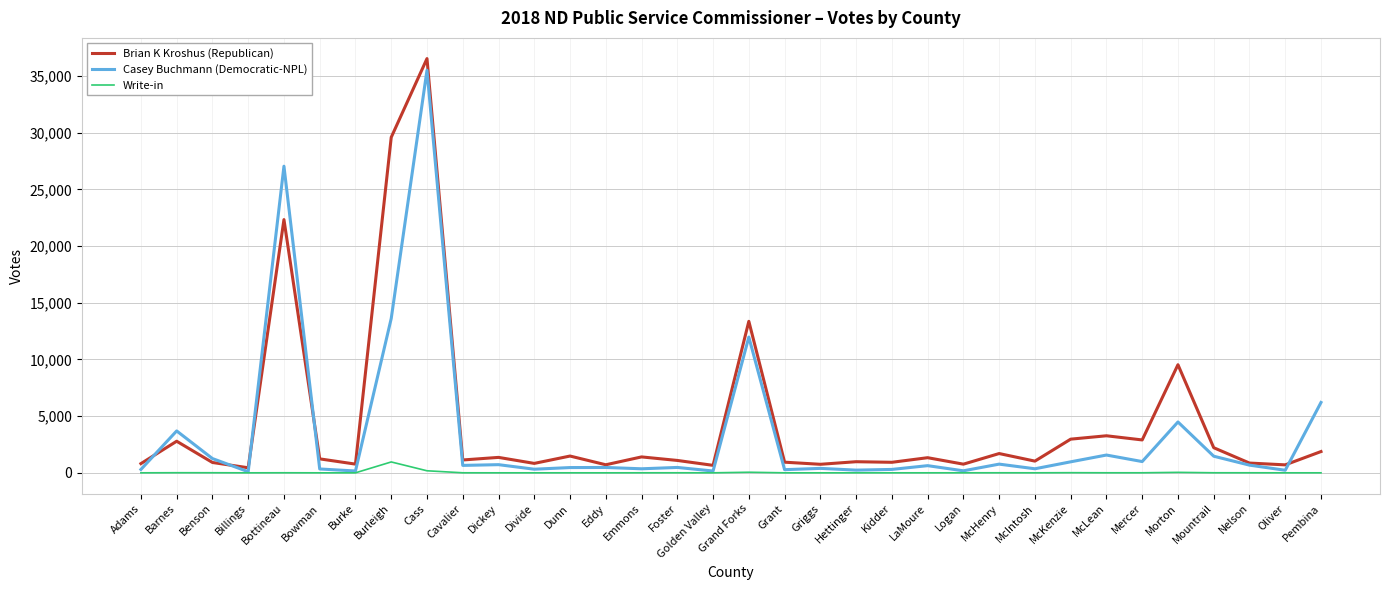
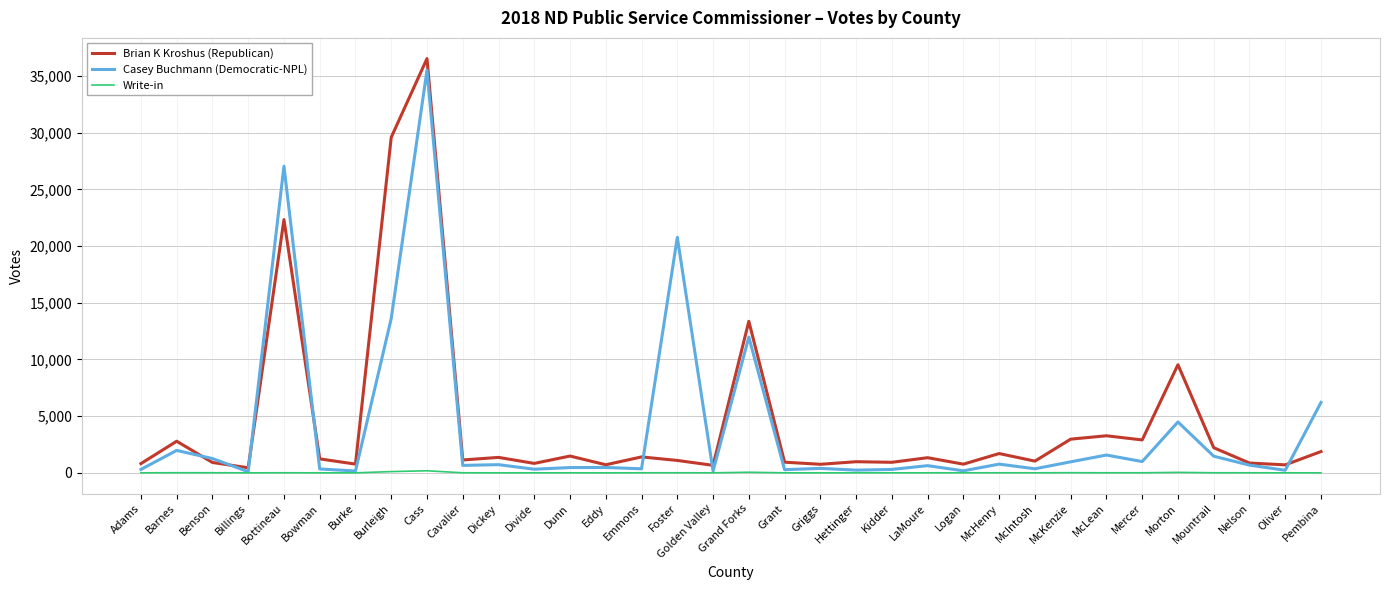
  {
    "Brian K Kroshus (Republican)": {
      "Adams": "800",
      "Barnes": "2,800",
      "Benson": "900",
      "Billings": "400",
      "Bottineau": "22,300",
      "Bowman": "1,200",
      "Burke": "800",
      "Burleigh": "29,600",
      "Cass": "36,500",
      "Cavalier": "1,100",
      "Dickey": "1,400",
      "Divide": "800",
      "Dunn": "1,500",
      "Eddy": "700",
      "Emmons": "1,400",
      "Foster": "1,100",
      "Golden Valley": "700",
      "Grand Forks": "13,400",
      "Grant": "900",
      "Griggs": "800",
      "Hettinger": "1,000",
      "Kidder": "900",
      "LaMoure": "1,300",
      "Logan": "800",
      "McHenry": "1,700",
      "McIntosh": "1,000",
      "McKenzie": "3,000",
      "McLean": "3,300",
      "Mercer": "2,900",
      "Morton": "9,500",
      "Mountrail": "2,200",
      "Oliver": "700",
      "Pembina": "1,900"
    },
    "Casey Buchmann (Democratic-NPL)": {
      "Adams": "300",
-     "Barnes": "3,700",
+     "Barnes": "2,000",
      "Benson": "1,300",
      "Bottineau": "27,000",
      "Bowman": "300",
      "Burleigh": "13,600",
      "Cass": "35,500",
      "Cavalier": "700",
      "Dickey": "700",
      "Divide": "300",
      "Dunn": "500",
      "Eddy": "500",
      "Emmons": "400",
-     "Foster": "500",
+     "Foster": "20,800",
      "Grand Forks": "12,000",
      "Grant": "300",
      "Griggs": "400",
      "Hettinger": "200",
      "Kidder": "300",
      "LaMoure": "600",
      "McHenry": "800",
      "McIntosh": "400",
      "McKenzie": "1,000",
      "McLean": "1,600",
      "Mercer": "1,000",
      "Morton": "4,500",
      "Mountrail": "1,500",
      "Oliver": "200",
      "Pembina": "6,200"
    },
    "Write-in": {
      "Adams": "0",
      "Barnes": "0",
      "Benson": "0",
      "Bottineau": "0",
      "Bowman": "0",
-     "Burleigh": "1,000",
+     "Burleigh": "100",
      "Cass": "200",
      "Cavalier": "0",
      "Dickey": "0",
      "Divide": "0",
      "Dunn": "0",
      "Eddy": "0",
      "Emmons": "0",
      "Foster": "0",
      "Grand Forks": "100",
      "Grant": "0",
      "Griggs": "0",
      "Hettinger": "0",
      "Kidder": "0",
      "LaMoure": "0",
      "McHenry": "0",
      "McIntosh": "0",
      "McKenzie": "0",
      "McLean": "0",
      "Mercer": "0",
      "Morton": "0",
      "Mountrail": "0",
      "Nelson": "0",
      "Oliver": "0",
      "Pembina": "0"
    }
  }
